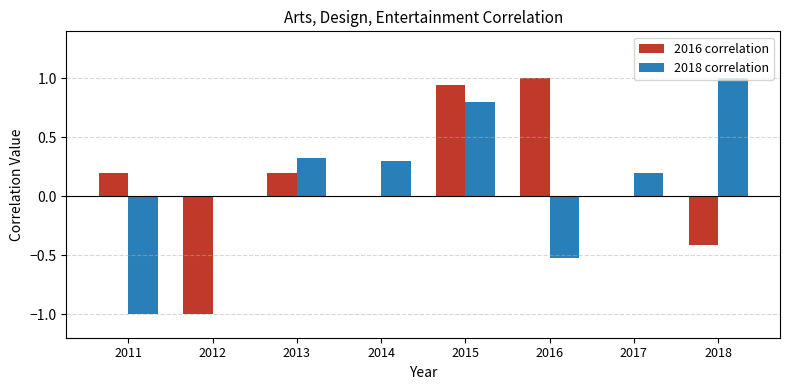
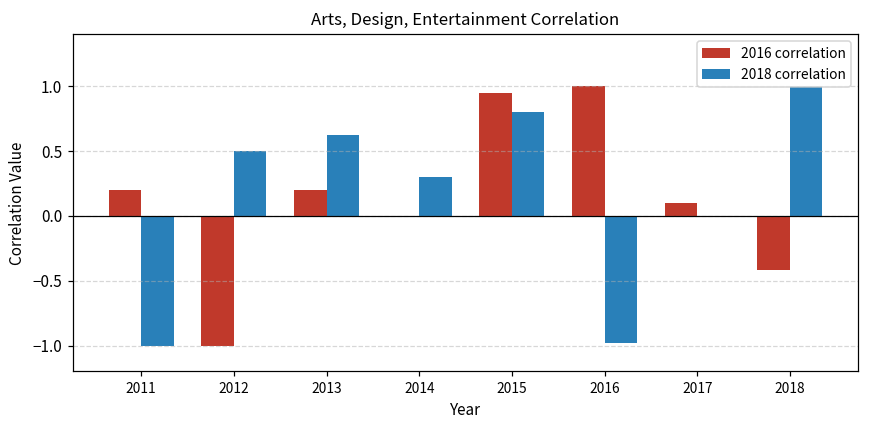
  {
    "2016 correlation": {
      "2011": 0.2,
      "2012": -1.0,
      "2013": 0.2,
      "2014": 0.0,
      "2015": 0.94,
      "2016": 1.0,
-     "2017": 0.0,
+     "2017": 0.1,
      "2018": -0.4
    },
    "2018 correlation": {
      "2011": -1.00,
-     "2012": 0.0,
-     "2013": 0.33,
+     "2012": 0.5,
+     "2013": 0.63,
      "2014": 0.30,
      "2015": 0.80,
-     "2016": -0.52,
-     "2017": 0.2
+     "2016": -0.98,
+     "2017": 0.0
    }
  }
